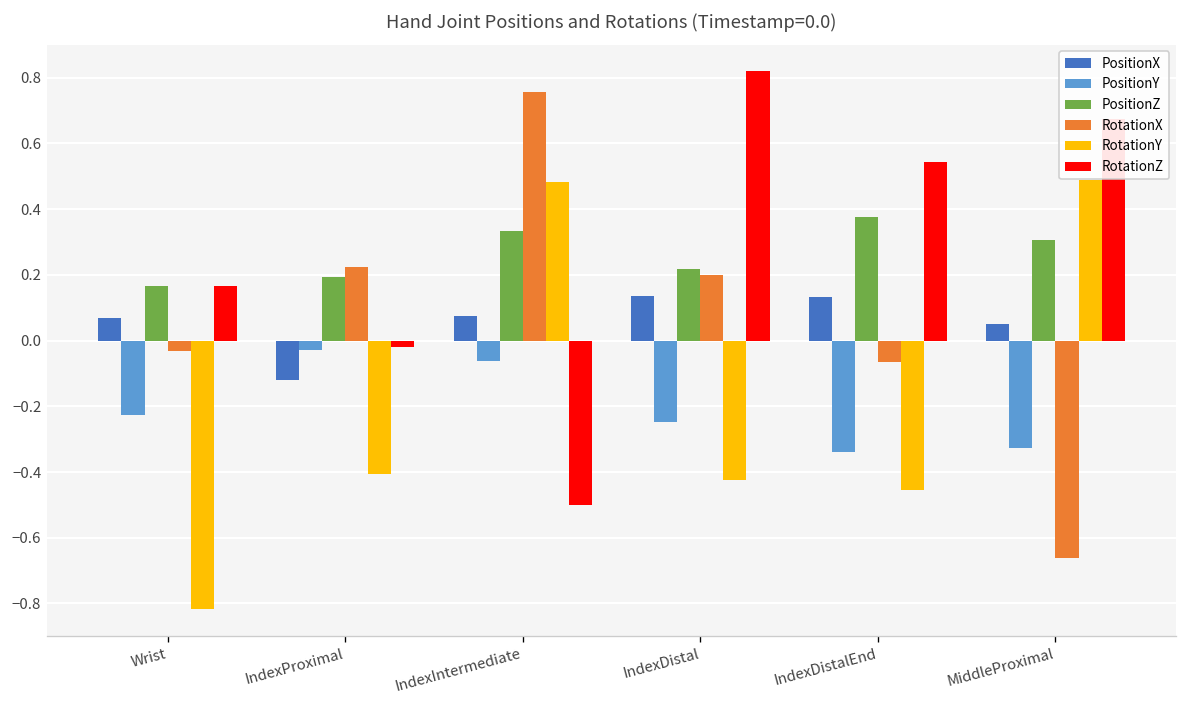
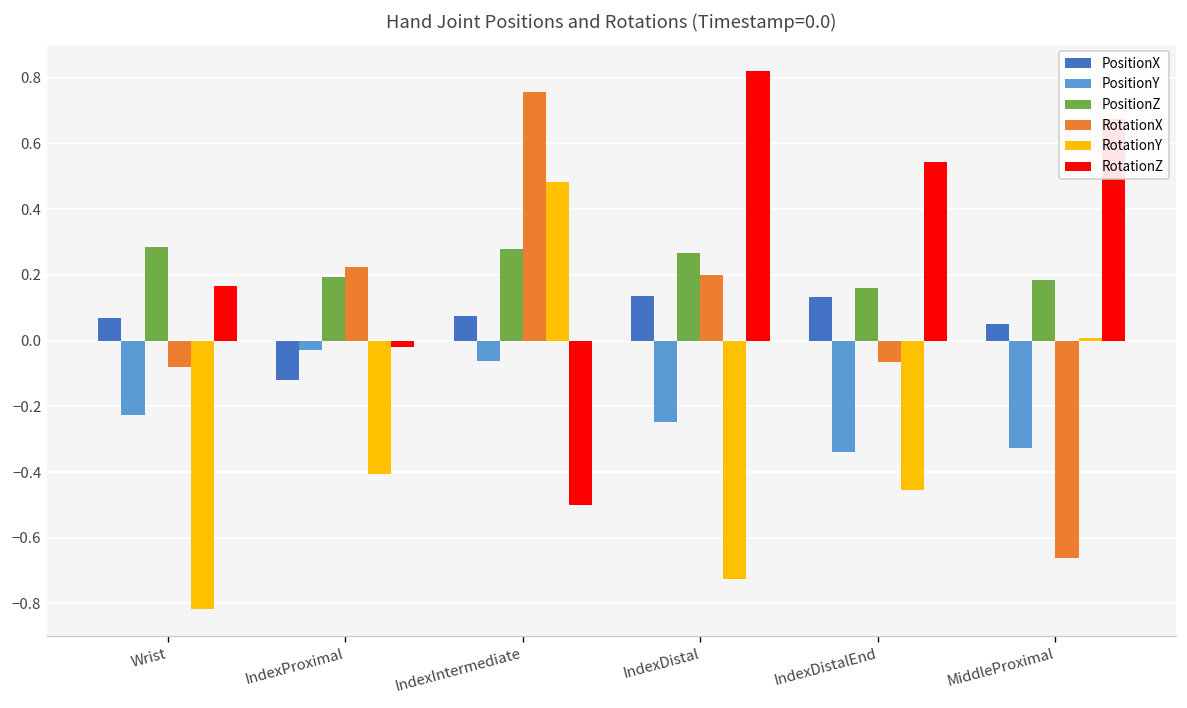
  {
    "PositionZ": {
-     "Wrist": 0.17,
+     "Wrist": 0.28,
      "IndexProximal": 0.19,
-     "IndexIntermediate": 0.33,
-     "IndexDistal": 0.22,
-     "IndexDistalEnd": 0.38,
-     "MiddleProximal": 0.31
+     "IndexIntermediate": 0.28,
+     "IndexDistal": 0.27,
+     "IndexDistalEnd": 0.16,
+     "MiddleProximal": 0.18
    },
    "RotationX": {
-     "Wrist": -0.03,
+     "Wrist": -0.08,
      "IndexProximal": 0.23,
      "IndexIntermediate": 0.76,
      "IndexDistal": 0.20,
      "IndexDistalEnd": -0.07,
      "MiddleProximal": -0.66
    },
    "RotationY": {
      "Wrist": -0.82,
      "IndexProximal": -0.41,
      "IndexIntermediate": 0.48,
-     "IndexDistal": -0.42,
+     "IndexDistal": -0.73,
      "IndexDistalEnd": -0.45,
-     "MiddleProximal": 0.49
+     "MiddleProximal": 0.01
    },
    "RotationZ": {
      "Wrist": 0.17,
      "IndexProximal": -0.02,
      "IndexIntermediate": -0.50,
      "IndexDistal": 0.82,
      "IndexDistalEnd": 0.54
    }
  }
